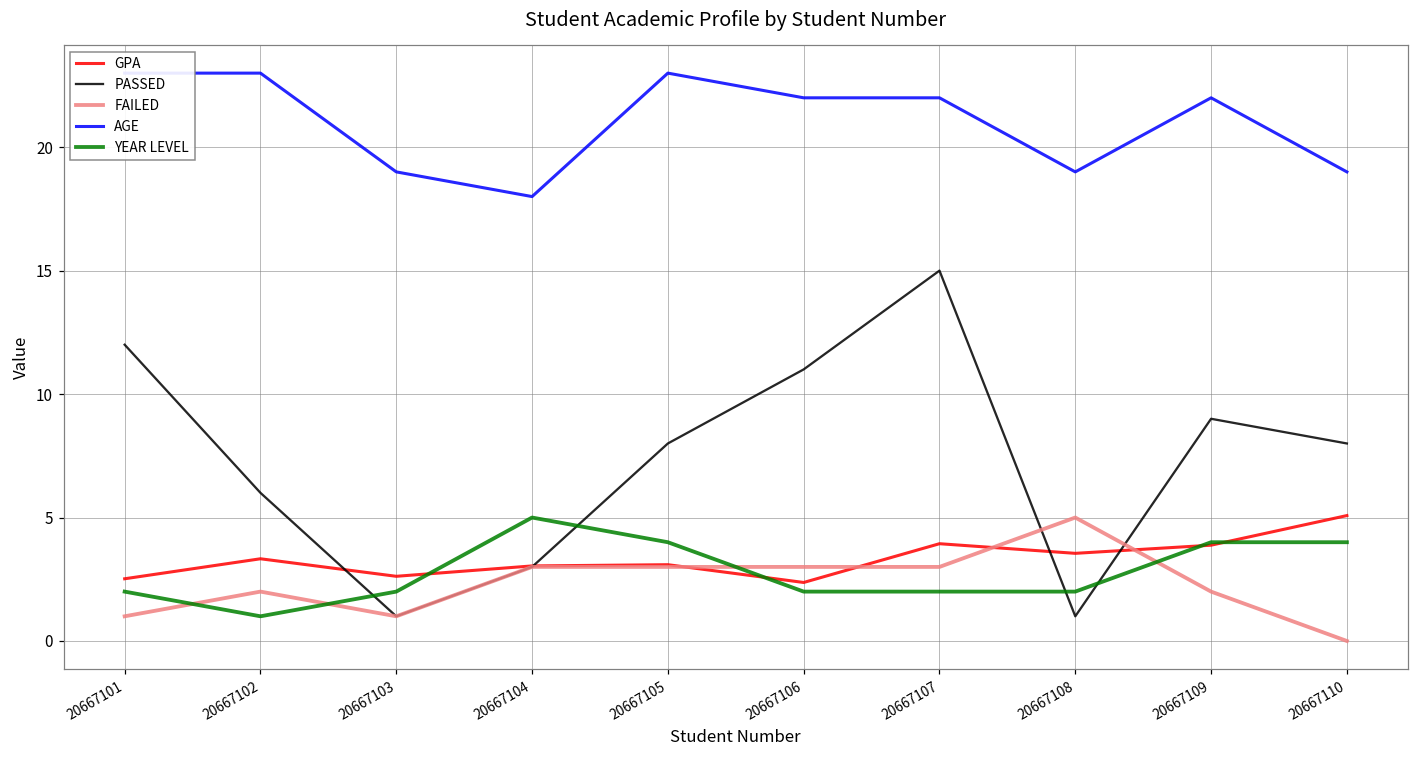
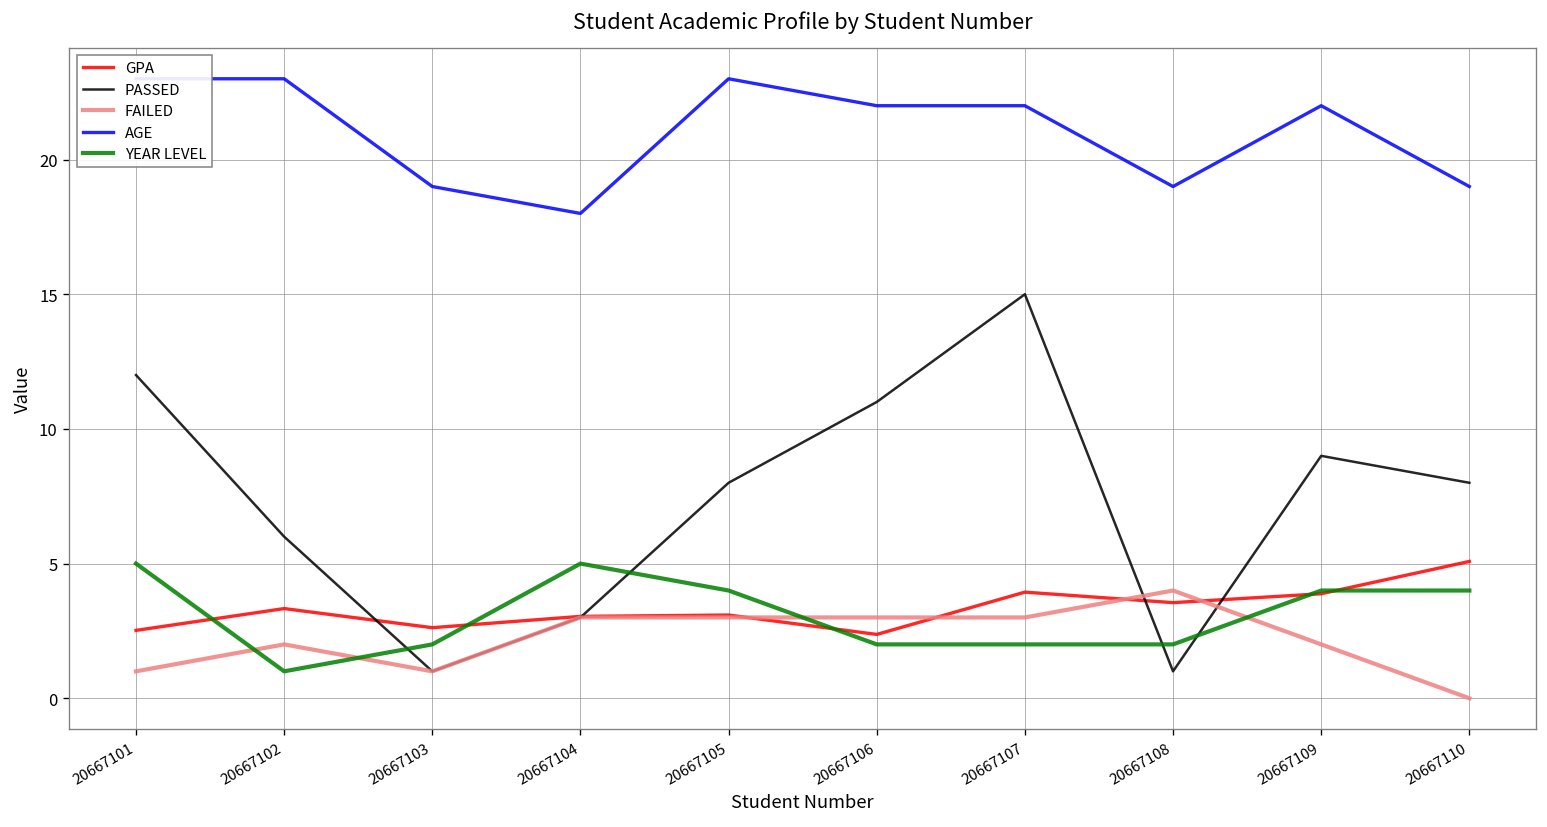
  {
    "GPA": {
      "20667101": 2.5,
      "20667102": 3.3,
      "20667103": 2.6,
      "20667106": 2.4,
      "20667107": 4,
      "20667108": 3.6,
      "20667109": 3.9,
      "20667110": 5
    },
    "PASSED": {
      "20667101": 12,
      "20667102": 6,
      "20667105": 8,
      "20667106": 11,
      "20667107": 15,
      "20667108": 1,
      "20667109": 9,
      "20667110": 8
    },
    "FAILED": {
      "20667101": 1,
      "20667102": 2,
      "20667106": 3,
      "20667107": 3,
-     "20667108": 5,
+     "20667108": 4,
      "20667109": 2,
      "20667110": 0
    },
    "AGE": {
      "20667102": 23,
      "20667103": 19,
      "20667104": 18,
      "20667105": 23,
      "20667106": 22,
      "20667107": 22,
      "20667108": 19,
      "20667109": 22,
      "20667110": 19
    },
    "YEAR LEVEL": {
-     "20667101": 2,
+     "20667101": 5,
      "20667102": 1,
      "20667103": 2,
      "20667104": 5,
      "20667105": 4,
      "20667106": 2,
      "20667107": 2,
      "20667108": 2,
      "20667109": 4,
      "20667110": 4
    }
  }
